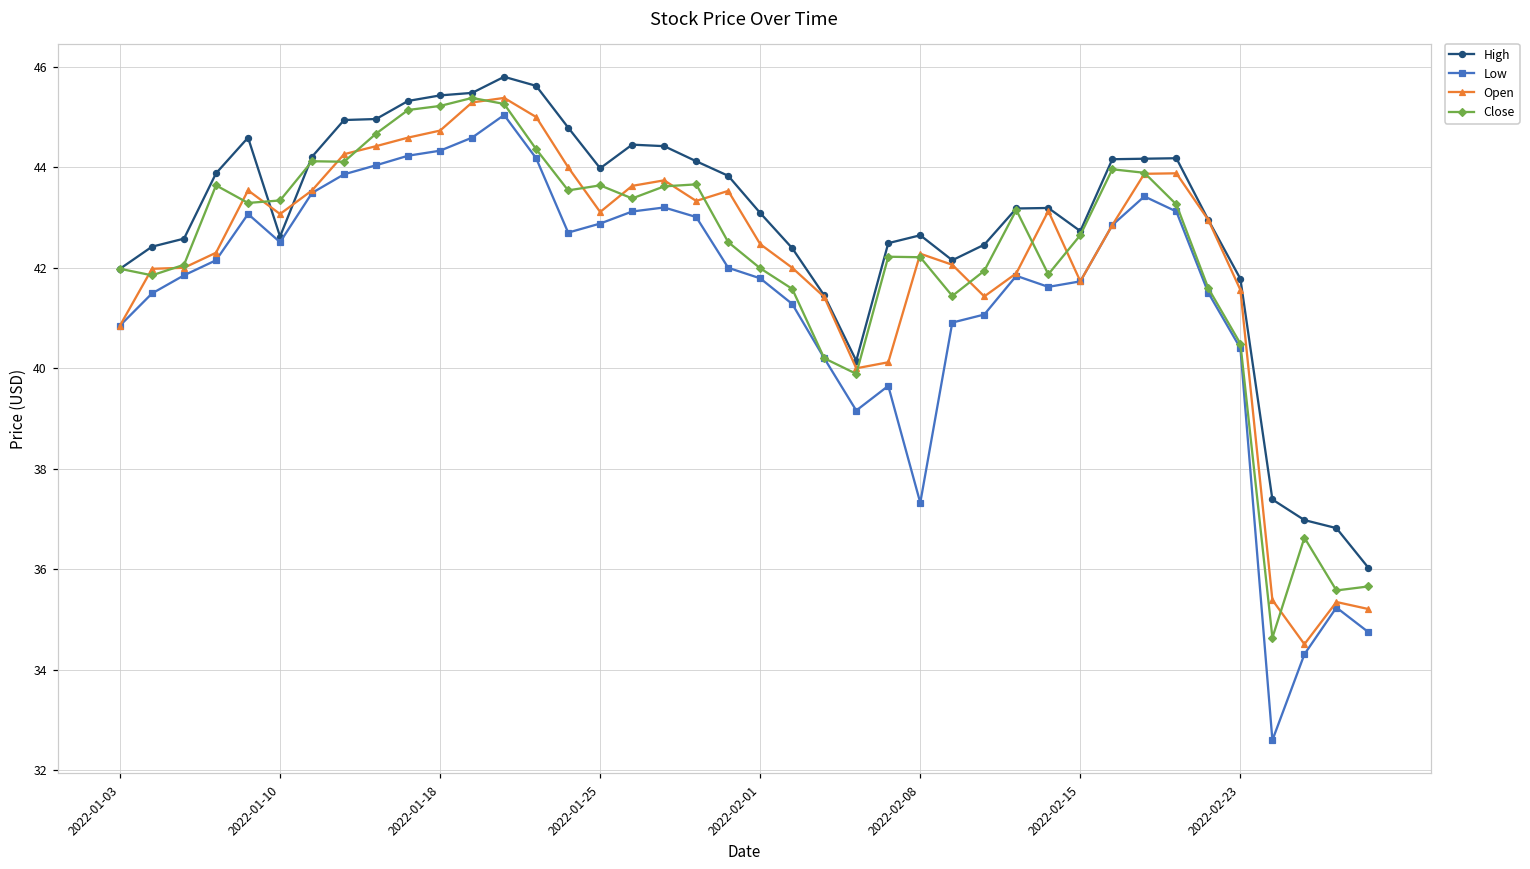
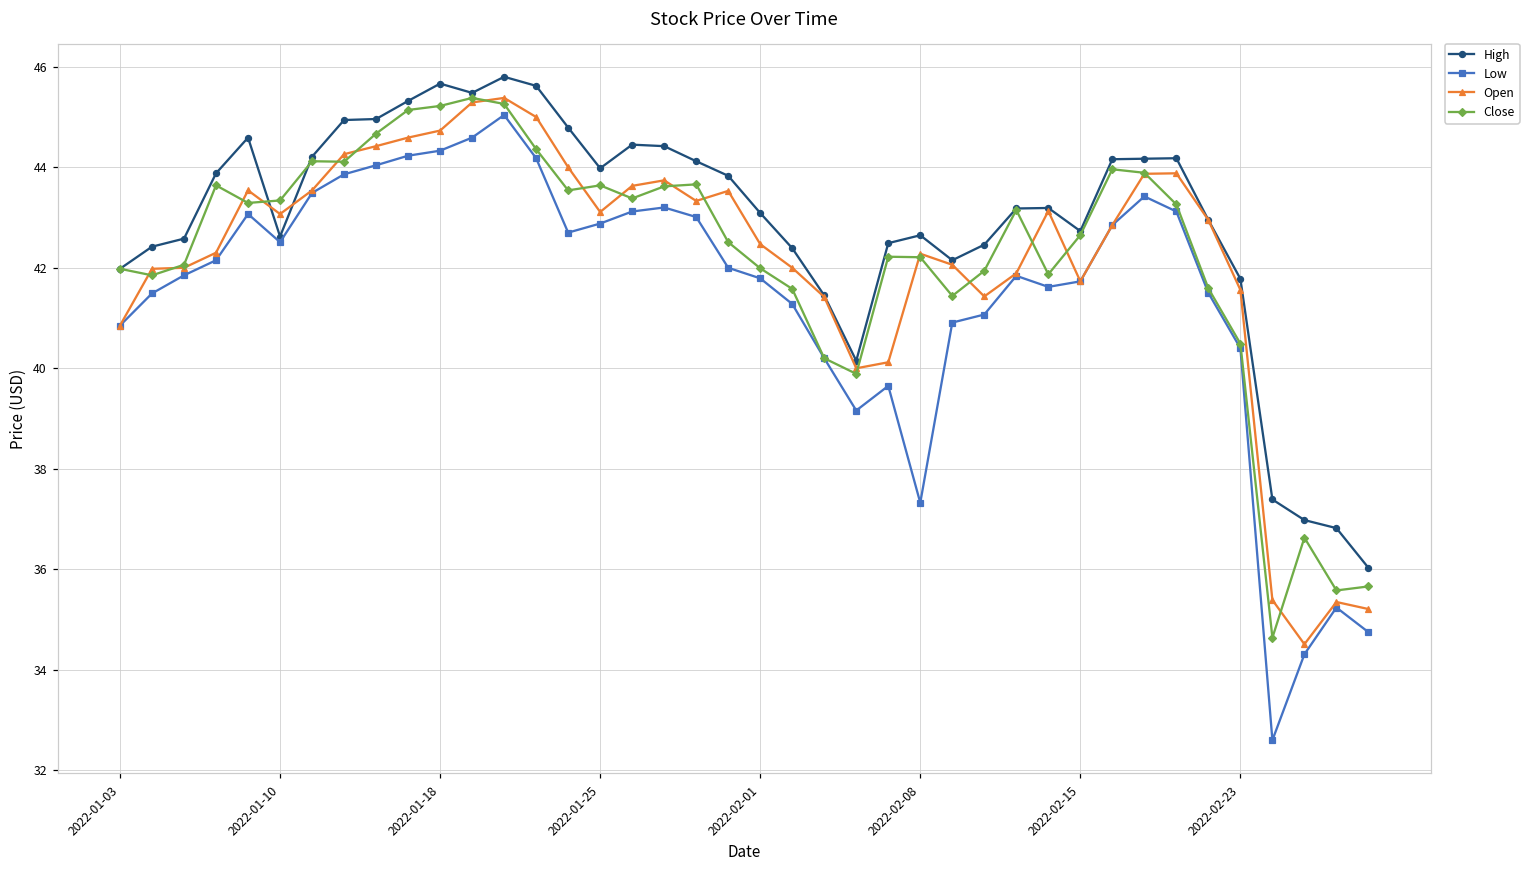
  {
    "High": {
      "2022-01-10": 42.6,
-     "2022-01-18": 45.4,
+     "2022-01-18": 45.7,
      "2022-01-25": 44.0,
      "2022-02-01": 43.1,
      "2022-02-08": 42.6,
      "2022-02-15": 42.7,
      "2022-02-23": 41.8
    },
    "Low": {
      "2022-01-10": 42.5,
      "2022-01-18": 44.3,
      "2022-01-25": 42.9,
      "2022-02-01": 41.8,
      "2022-02-08": 37.3,
      "2022-02-23": 40.4
    },
    "Open": {
      "2022-01-10": 43.1,
      "2022-01-18": 44.7,
      "2022-01-25": 43.1,
      "2022-02-01": 42.5,
      "2022-02-08": 42.3,
      "2022-02-23": 41.6
    },
    "Close": {
      "2022-01-10": 43.3,
      "2022-01-18": 45.2,
      "2022-01-25": 43.6,
      "2022-02-01": 42.0,
      "2022-02-08": 42.2,
      "2022-02-15": 42.7,
      "2022-02-23": 40.5
    }
  }
